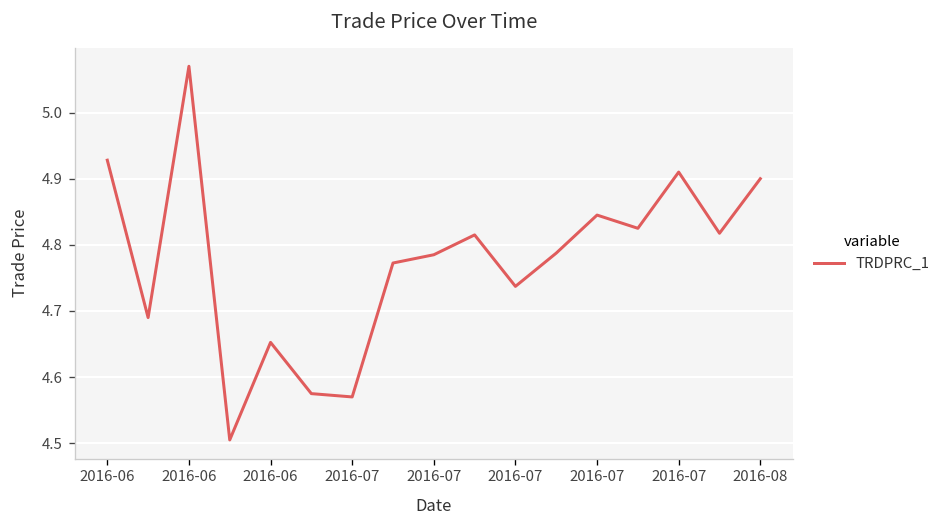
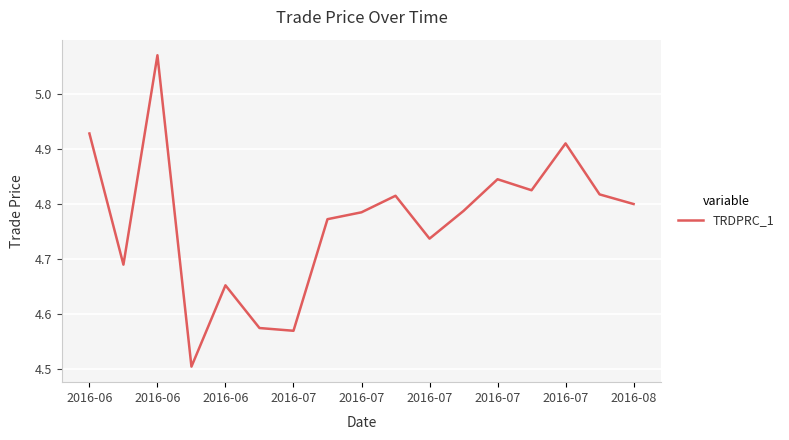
  {
-   "2016-08": 4.9
+   "2016-08": 4.8
  }
